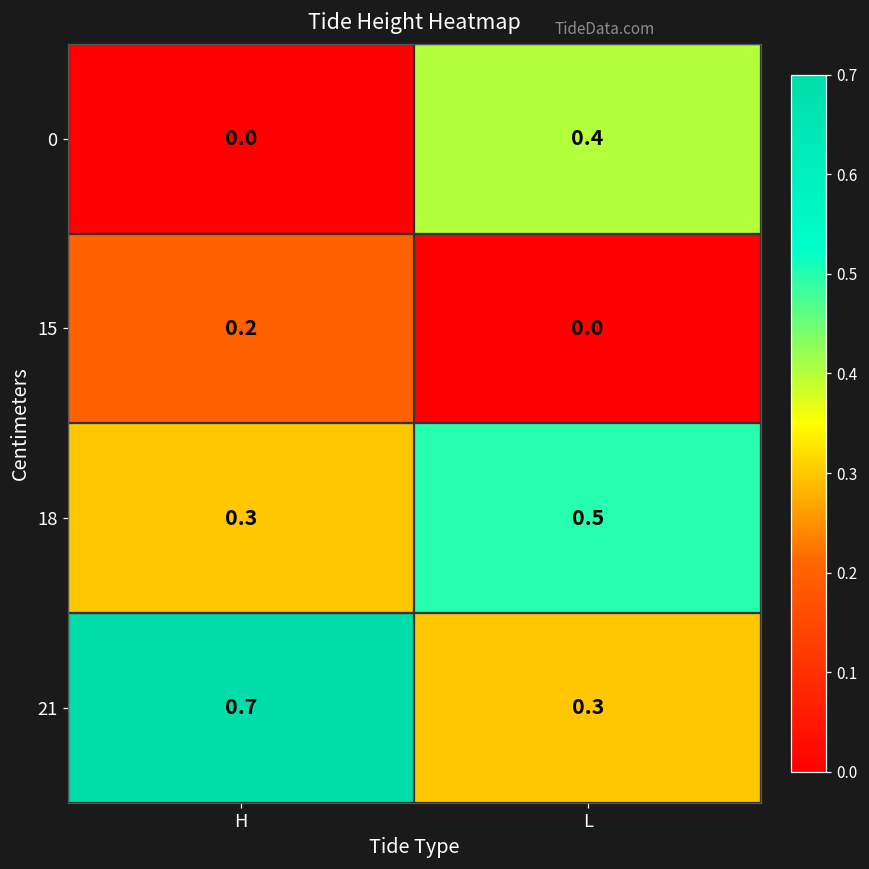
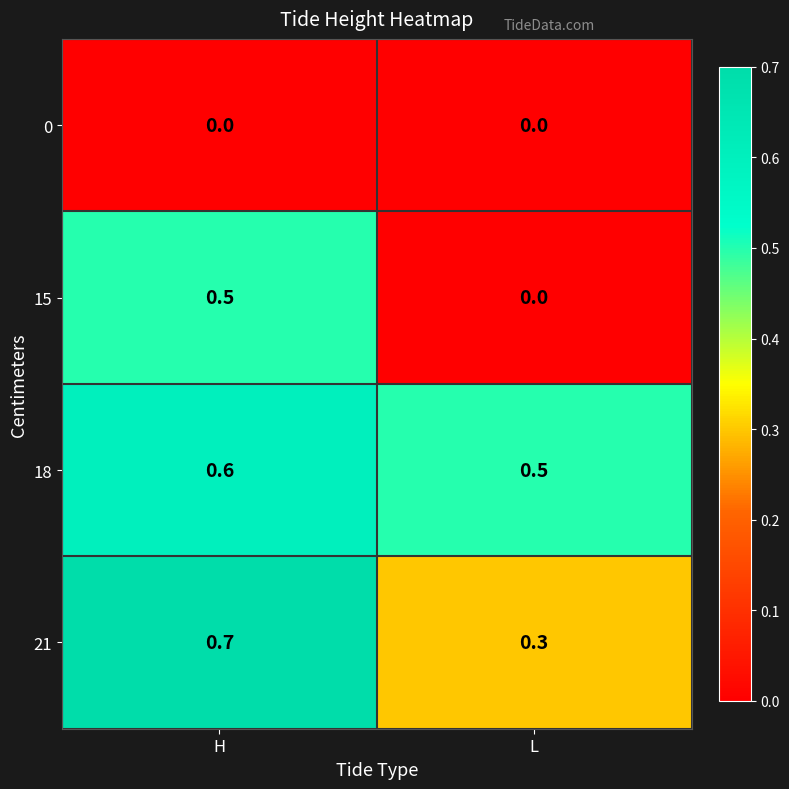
  {
    "0": {
      "H": 0.0,
-     "L": 0.4
+     "L": 0.0
    },
    "15": {
-     "H": 0.2,
+     "H": 0.5,
      "L": 0.0
    },
    "18": {
-     "H": 0.3,
+     "H": 0.6,
      "L": 0.5
    },
    "21": {
      "H": 0.7,
      "L": 0.3
    }
  }
